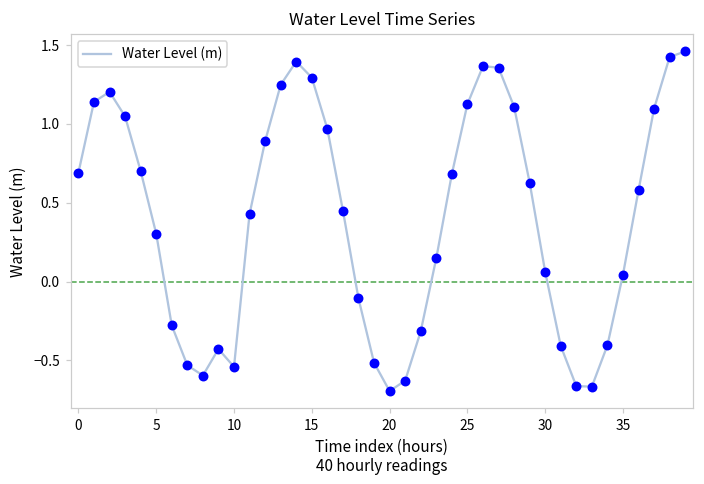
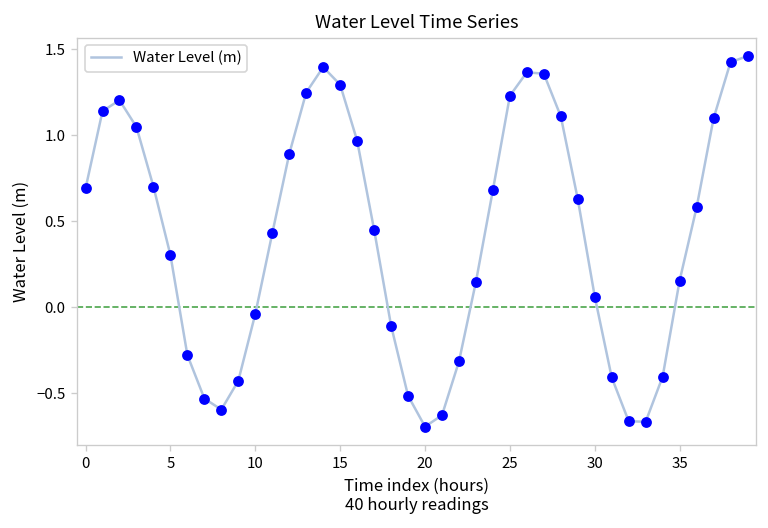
  {
    "0": 0.69,
    "5": 0.30,
-   "10": -0.54,
+   "10": -0.04,
    "15": 1.29,
    "20": -0.69,
-   "25": 1.12,
+   "25": 1.23,
    "30": 0.06,
-   "35": 0.04
+   "35": 0.15
  }
